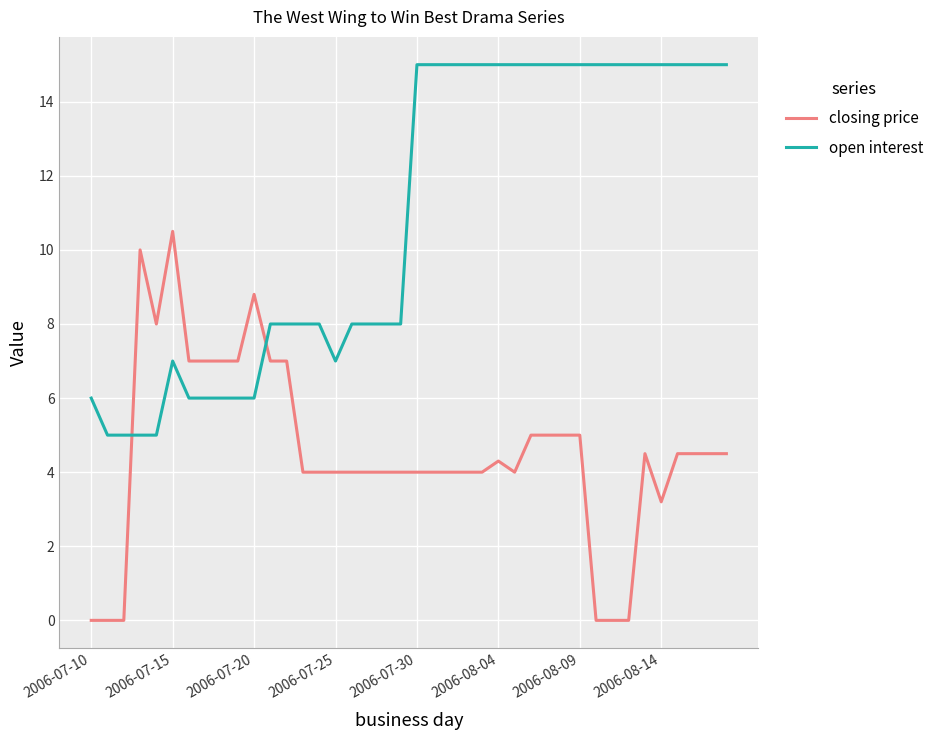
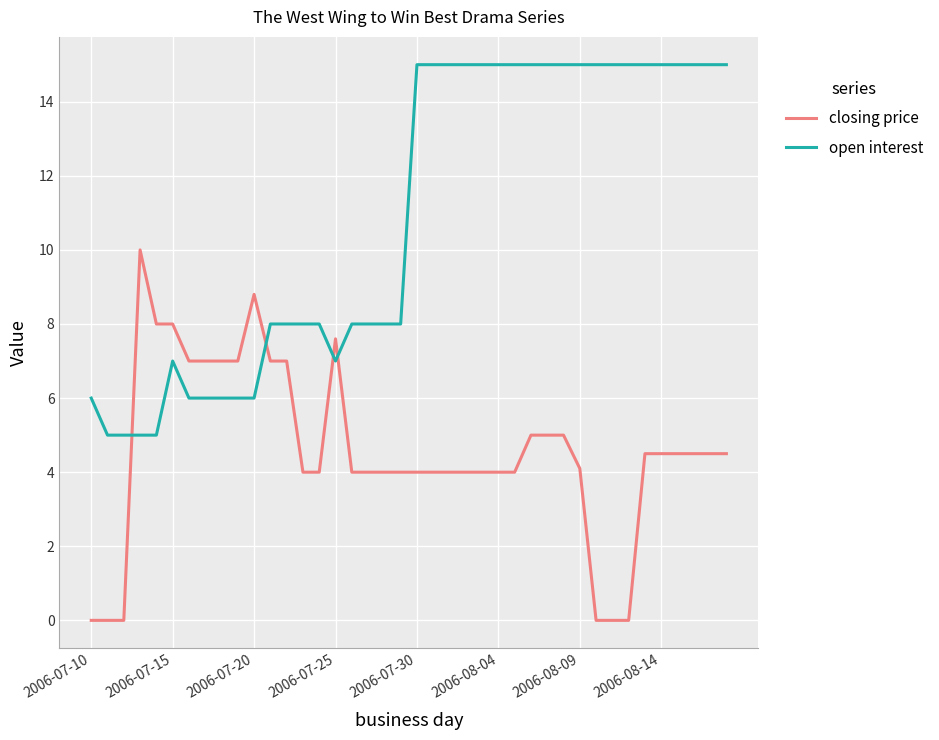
  {
    "closing price": {
      "2006-07-10": 0.0,
-     "2006-07-15": 10.5,
+     "2006-07-15": 8.0,
      "2006-07-20": 8.8,
-     "2006-07-25": 4.0,
+     "2006-07-25": 7.6,
      "2006-07-30": 4.0,
-     "2006-08-04": 4.3,
-     "2006-08-09": 5.0,
-     "2006-08-14": 3.2
+     "2006-08-04": 4.0,
+     "2006-08-09": 4.1,
+     "2006-08-14": 4.5
    },
    "open interest": {
      "2006-07-10": 6.0,
      "2006-07-15": 7.0,
      "2006-07-20": 6.0,
      "2006-07-25": 7.0,
      "2006-07-30": 15.0,
      "2006-08-04": 15.0,
      "2006-08-09": 15.0,
      "2006-08-14": 15.0
    }
  }
